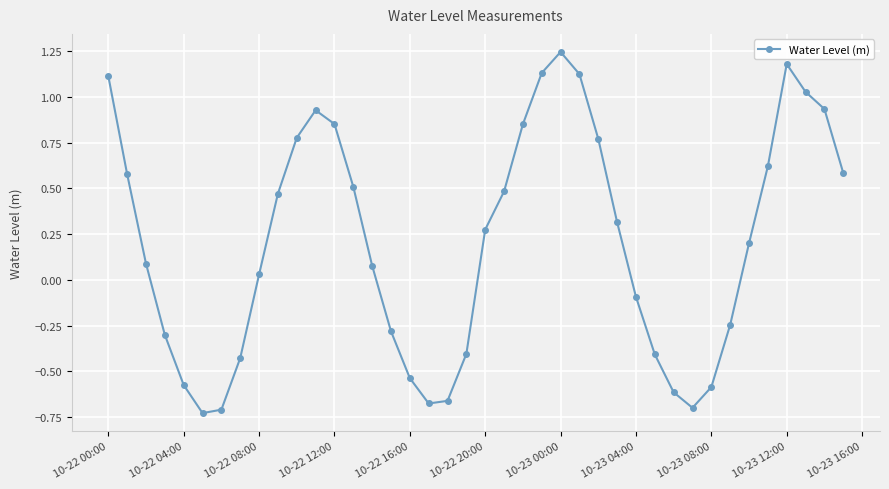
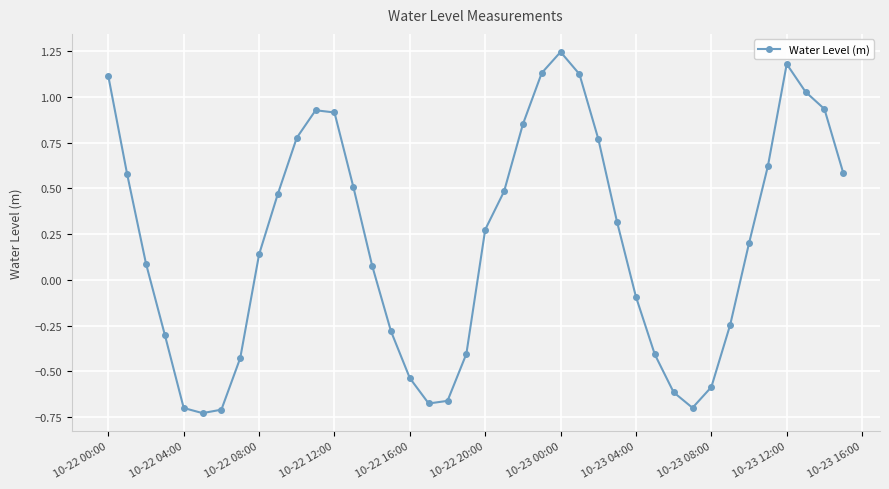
  {
    "10-22 00:00": 1.11,
-   "10-22 04:00": -0.57,
-   "10-22 08:00": 0.03,
-   "10-22 12:00": 0.85,
+   "10-22 04:00": -0.70,
+   "10-22 08:00": 0.14,
+   "10-22 12:00": 0.91,
    "10-22 16:00": -0.54,
    "10-22 20:00": 0.27,
    "10-23 00:00": 1.25,
    "10-23 04:00": -0.09,
    "10-23 08:00": -0.59,
    "10-23 12:00": 1.18
  }
